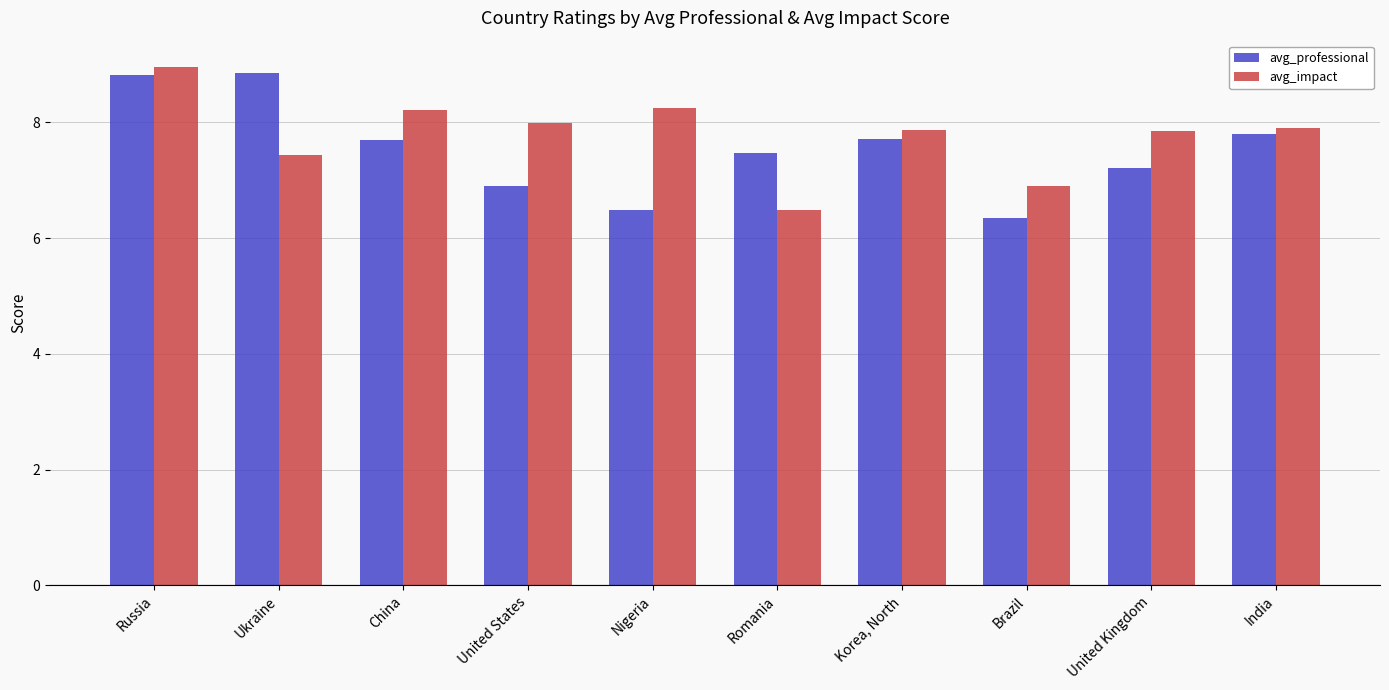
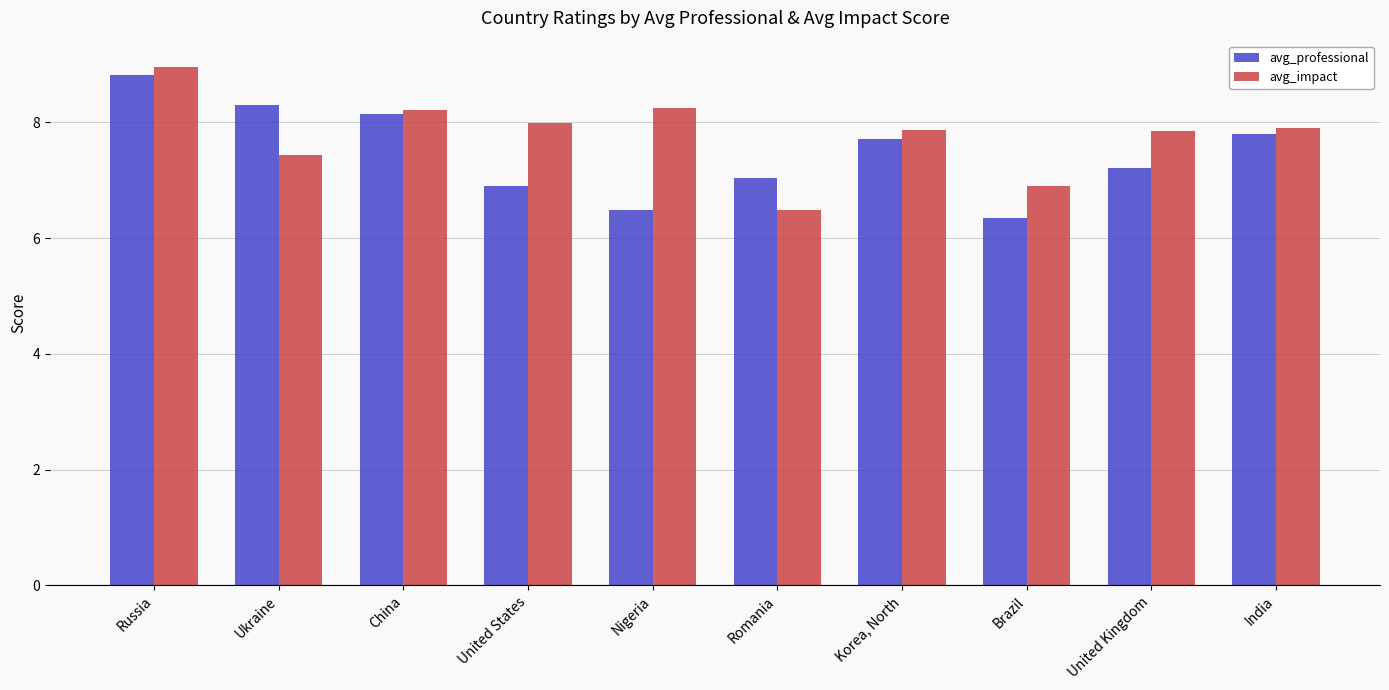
  {
    "avg_professional": {
      "Russia": 8.8,
-     "Ukraine": 8.8,
-     "China": 7.7,
+     "Ukraine": 8.3,
+     "China": 8.1,
      "United States": 6.9,
      "Nigeria": 6.5,
-     "Romania": 7.5,
+     "Romania": 7.0,
      "Korea, North": 7.7,
      "Brazil": 6.3,
      "United Kingdom": 7.2,
      "India": 7.8
    },
    "avg_impact": {
      "Russia": 9.0,
      "Ukraine": 7.4,
      "China": 8.2,
      "United States": 8.0,
      "Nigeria": 8.3,
      "Romania": 6.5,
      "Korea, North": 7.9,
      "Brazil": 6.9,
      "United Kingdom": 7.9,
      "India": 7.9
    }
  }
